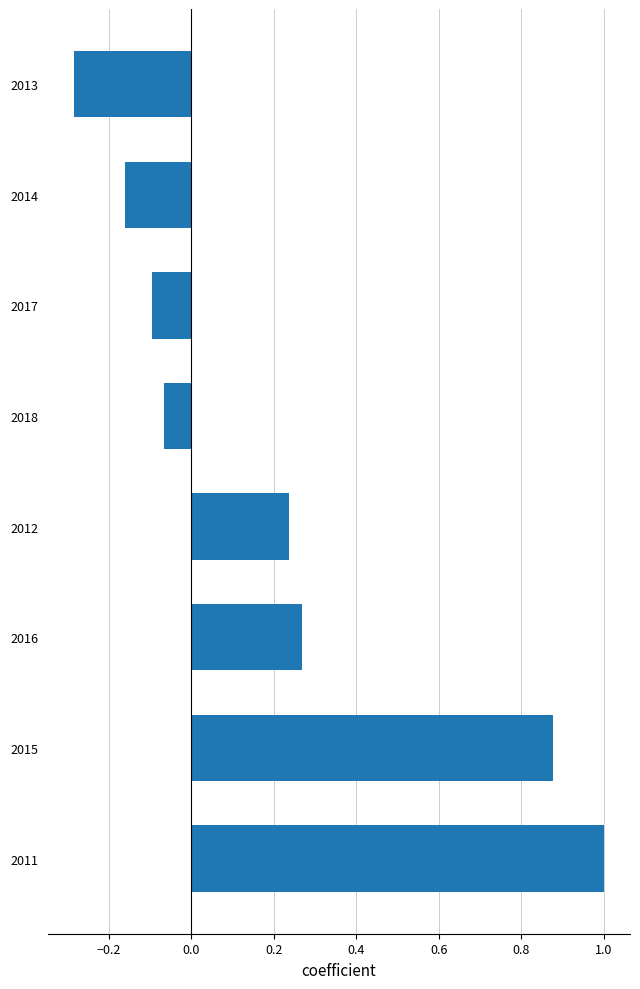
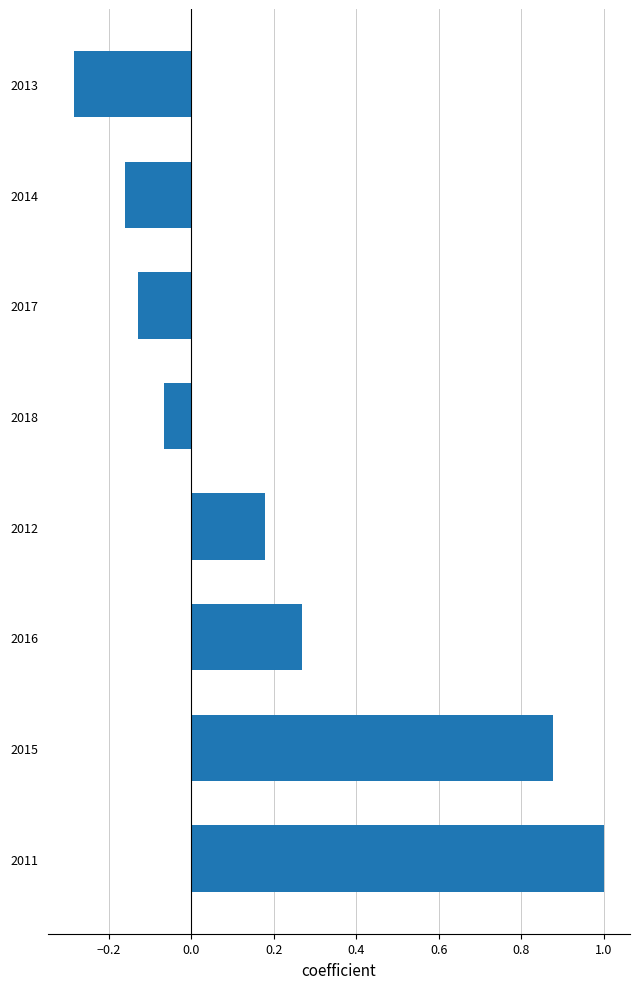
  {
    "2013": -0.28,
    "2014": -0.16,
-   "2017": -0.10,
+   "2017": -0.13,
    "2018": -0.07,
-   "2012": 0.24,
+   "2012": 0.18,
    "2016": 0.27,
    "2015": 0.88,
    "2011": 1.00
  }
